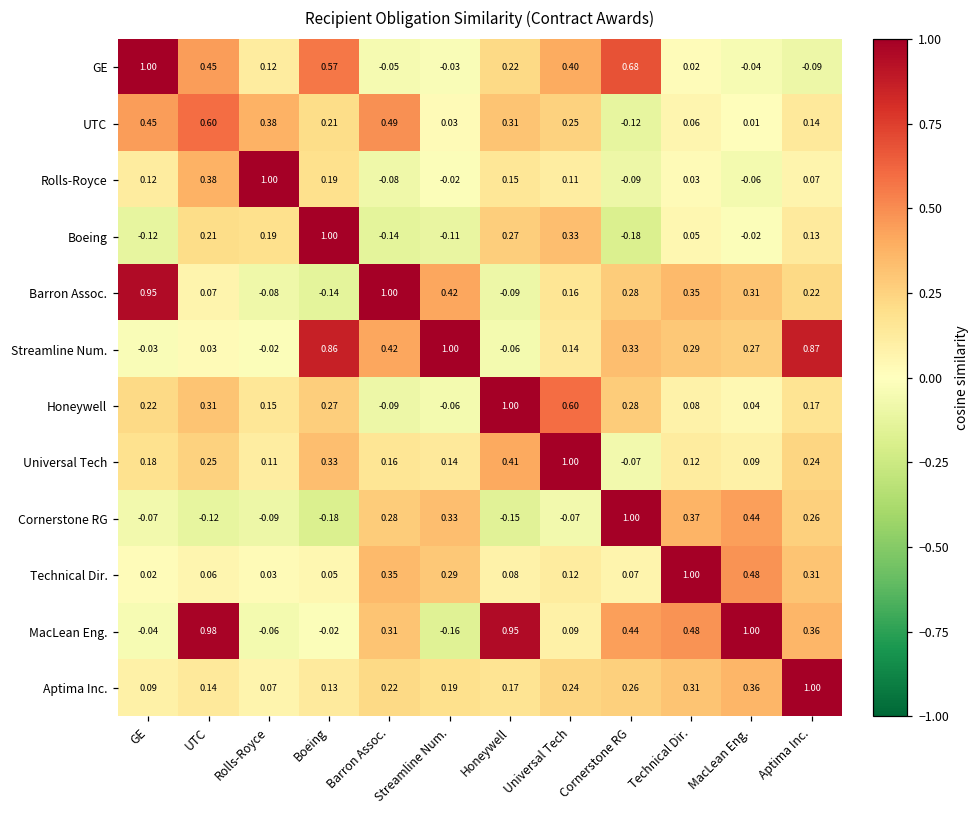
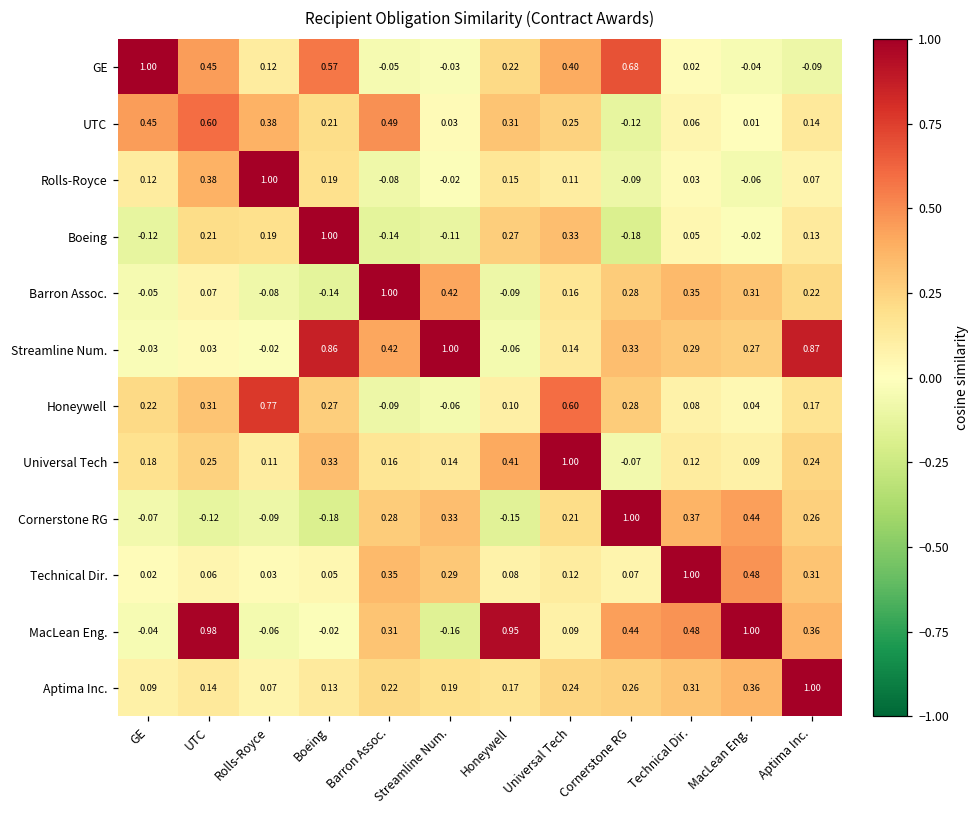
  {
    "GE": {
      "GE": 1.00,
      "UTC": 0.45,
      "Rolls-Royce": 0.12,
      "Boeing": 0.57,
      "Barron Assoc.": -0.05,
      "Streamline Num.": -0.03,
      "Honeywell": 0.22,
      "Universal Tech": 0.40,
      "Cornerstone RG": 0.68,
      "Technical Dir.": 0.02,
      "MacLean Eng.": -0.04,
      "Aptima Inc.": -0.09
    },
    "UTC": {
      "GE": 0.45,
      "UTC": 0.60,
      "Rolls-Royce": 0.38,
      "Boeing": 0.21,
      "Barron Assoc.": 0.49,
      "Streamline Num.": 0.03,
      "Honeywell": 0.31,
      "Universal Tech": 0.25,
      "Cornerstone RG": -0.12,
      "Technical Dir.": 0.06,
      "MacLean Eng.": 0.01,
      "Aptima Inc.": 0.14
    },
    "Rolls-Royce": {
      "GE": 0.12,
      "UTC": 0.38,
      "Rolls-Royce": 1.00,
      "Boeing": 0.19,
      "Barron Assoc.": -0.08,
      "Streamline Num.": -0.02,
      "Honeywell": 0.15,
      "Universal Tech": 0.11,
      "Cornerstone RG": -0.09,
      "Technical Dir.": 0.03,
      "MacLean Eng.": -0.06,
      "Aptima Inc.": 0.07
    },
    "Boeing": {
      "GE": -0.12,
      "UTC": 0.21,
      "Rolls-Royce": 0.19,
      "Boeing": 1.00,
      "Barron Assoc.": -0.14,
      "Streamline Num.": -0.11,
      "Honeywell": 0.27,
      "Universal Tech": 0.33,
      "Cornerstone RG": -0.18,
      "Technical Dir.": 0.05,
      "MacLean Eng.": -0.02,
      "Aptima Inc.": 0.13
    },
    "Barron Assoc.": {
-     "GE": 0.95,
+     "GE": -0.05,
      "UTC": 0.07,
      "Rolls-Royce": -0.08,
      "Boeing": -0.14,
      "Barron Assoc.": 1.00,
      "Streamline Num.": 0.42,
      "Honeywell": -0.09,
      "Universal Tech": 0.16,
      "Cornerstone RG": 0.28,
      "Technical Dir.": 0.35,
      "MacLean Eng.": 0.31,
      "Aptima Inc.": 0.22
    },
    "Streamline Num.": {
      "GE": -0.03,
      "UTC": 0.03,
      "Rolls-Royce": -0.02,
      "Boeing": 0.86,
      "Barron Assoc.": 0.42,
      "Streamline Num.": 1.00,
      "Honeywell": -0.06,
      "Universal Tech": 0.14,
      "Cornerstone RG": 0.33,
      "Technical Dir.": 0.29,
      "MacLean Eng.": 0.27,
      "Aptima Inc.": 0.87
    },
    "Honeywell": {
      "GE": 0.22,
      "UTC": 0.31,
-     "Rolls-Royce": 0.15,
+     "Rolls-Royce": 0.77,
      "Boeing": 0.27,
      "Barron Assoc.": -0.09,
      "Streamline Num.": -0.06,
-     "Honeywell": 1.00,
+     "Honeywell": 0.10,
      "Universal Tech": 0.60,
      "Cornerstone RG": 0.28,
      "Technical Dir.": 0.08,
      "MacLean Eng.": 0.04,
      "Aptima Inc.": 0.17
    },
    "Universal Tech": {
      "GE": 0.18,
      "UTC": 0.25,
      "Rolls-Royce": 0.11,
      "Boeing": 0.33,
      "Barron Assoc.": 0.16,
      "Streamline Num.": 0.14,
      "Honeywell": 0.41,
      "Universal Tech": 1.00,
      "Cornerstone RG": -0.07,
      "Technical Dir.": 0.12,
      "MacLean Eng.": 0.09,
      "Aptima Inc.": 0.24
    },
    "Cornerstone RG": {
      "GE": -0.07,
      "UTC": -0.12,
      "Rolls-Royce": -0.09,
      "Boeing": -0.18,
      "Barron Assoc.": 0.28,
      "Streamline Num.": 0.33,
      "Honeywell": -0.15,
-     "Universal Tech": -0.07,
+     "Universal Tech": 0.21,
      "Cornerstone RG": 1.00,
      "Technical Dir.": 0.37,
      "MacLean Eng.": 0.44,
      "Aptima Inc.": 0.26
    },
    "Technical Dir.": {
      "GE": 0.02,
      "UTC": 0.06,
      "Rolls-Royce": 0.03,
      "Boeing": 0.05,
      "Barron Assoc.": 0.35,
      "Streamline Num.": 0.29,
      "Honeywell": 0.08,
      "Universal Tech": 0.12,
      "Cornerstone RG": 0.07,
      "Technical Dir.": 1.00,
      "MacLean Eng.": 0.48,
      "Aptima Inc.": 0.31
    },
    "MacLean Eng.": {
      "GE": -0.04,
      "UTC": 0.98,
      "Rolls-Royce": -0.06,
      "Boeing": -0.02,
      "Barron Assoc.": 0.31,
      "Streamline Num.": -0.16,
      "Honeywell": 0.95,
      "Universal Tech": 0.09,
      "Cornerstone RG": 0.44,
      "Technical Dir.": 0.48,
      "MacLean Eng.": 1.00,
      "Aptima Inc.": 0.36
    },
    "Aptima Inc.": {
      "GE": 0.09,
      "UTC": 0.14,
      "Rolls-Royce": 0.07,
      "Boeing": 0.13,
      "Barron Assoc.": 0.22,
      "Streamline Num.": 0.19,
      "Honeywell": 0.17,
      "Universal Tech": 0.24,
      "Cornerstone RG": 0.26,
      "Technical Dir.": 0.31,
      "MacLean Eng.": 0.36,
      "Aptima Inc.": 1.00
    }
  }
